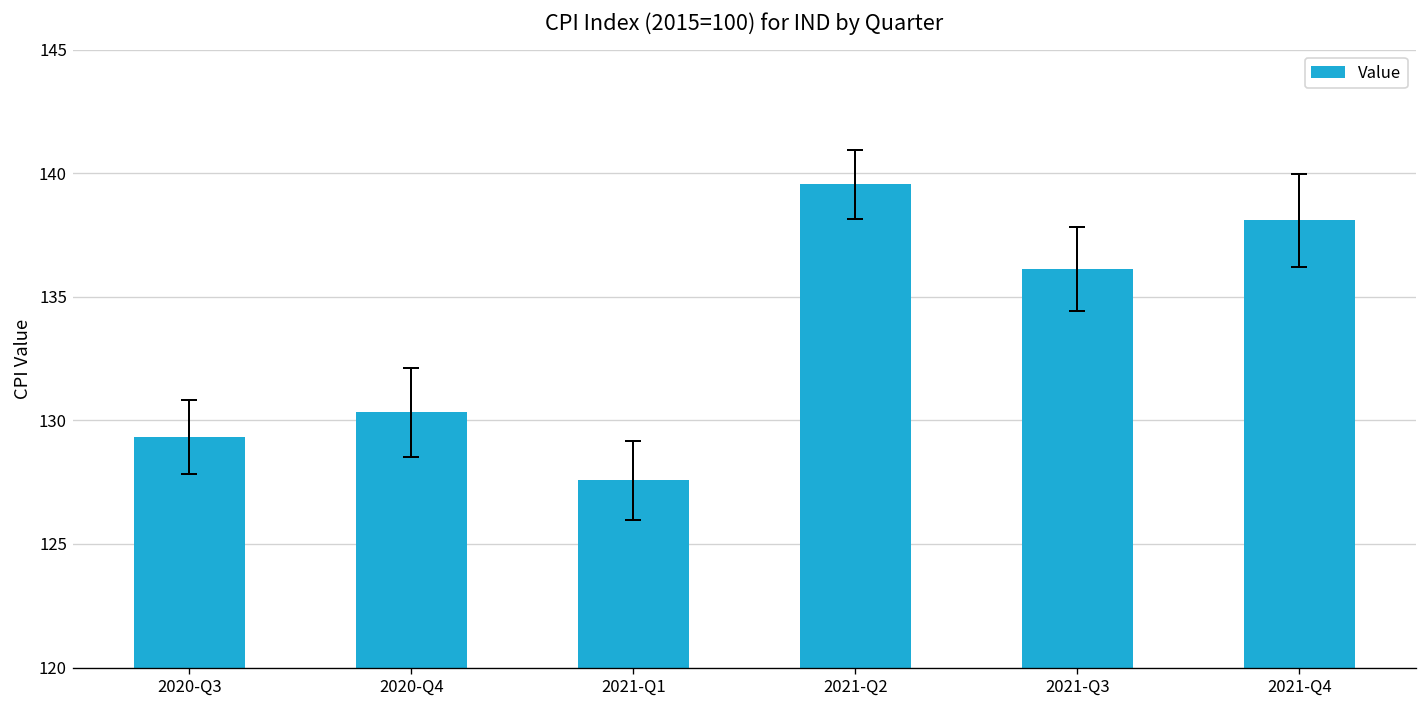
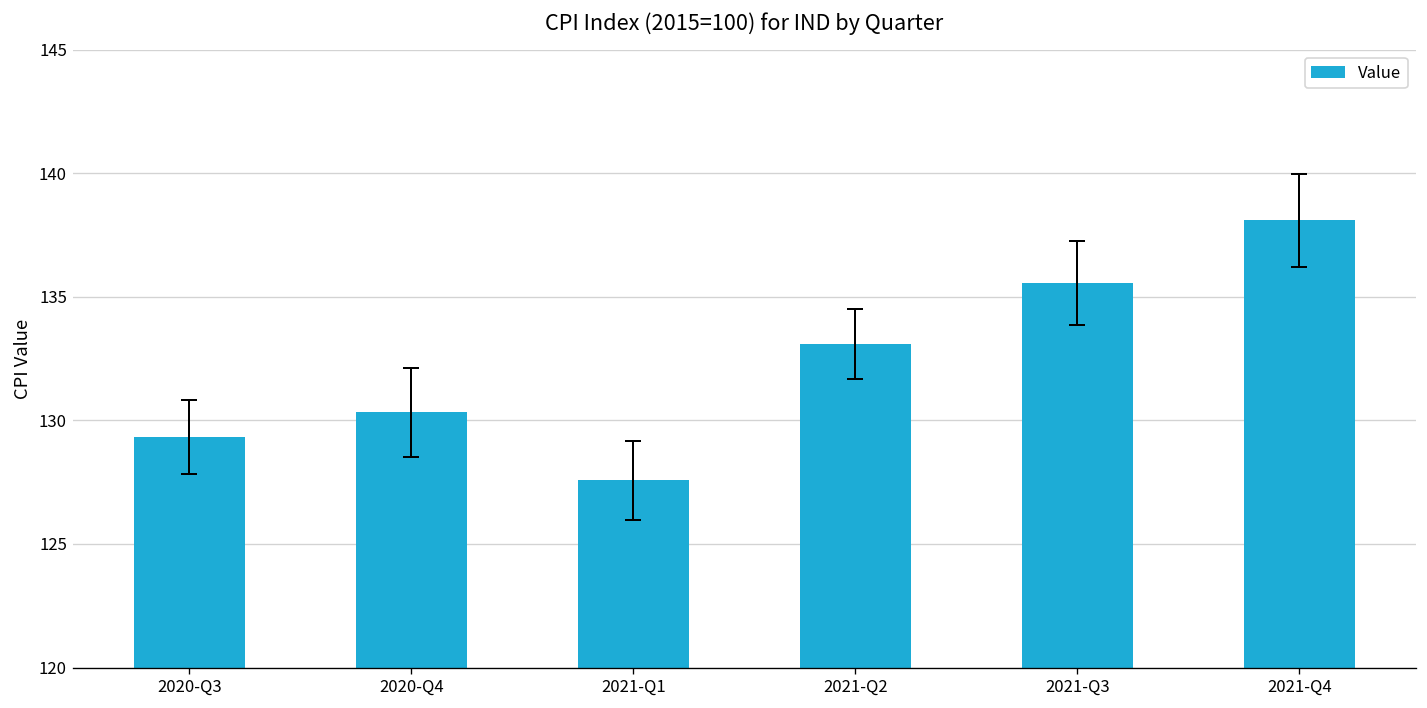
  {
    "Value": {
      "2020-Q3": 129.3,
      "2020-Q4": 130.3,
      "2021-Q1": 127.6,
-     "2021-Q2": 139.6,
-     "2021-Q3": 136.1,
+     "2021-Q2": 133.1,
+     "2021-Q3": 135.6,
      "2021-Q4": 138.1
    }
  }
